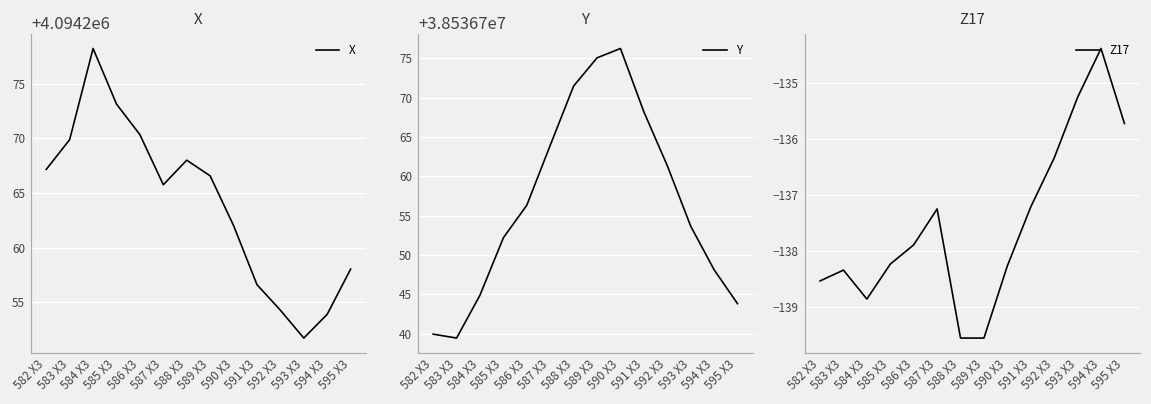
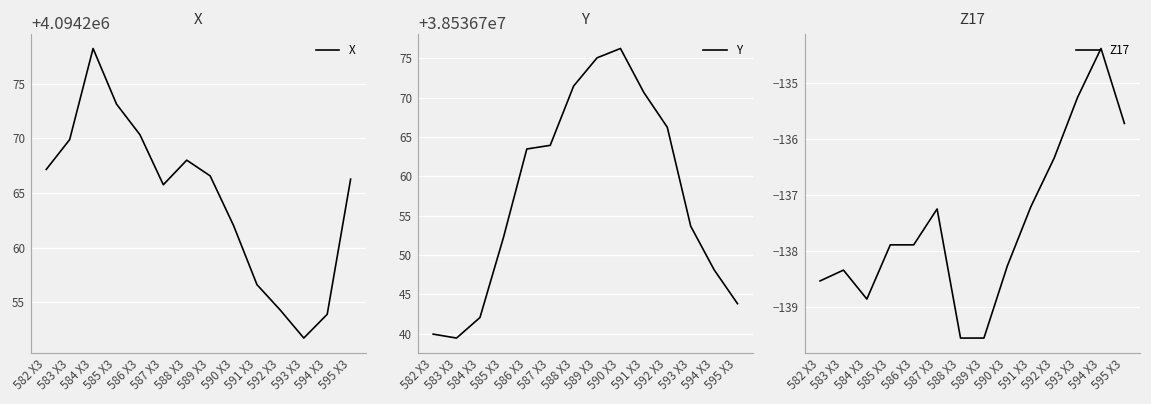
  {
    "X": {
      "582 X3": 4094267,
      "583 X3": 4094270,
      "584 X3": 4094278,
      "585 X3": 4094273,
      "586 X3": 4094270,
      "587 X3": 4094266,
      "588 X3": 4094268,
      "589 X3": 4094267,
      "590 X3": 4094262,
      "591 X3": 4094257,
      "592 X3": 4094254,
      "593 X3": 4094252,
      "594 X3": 4094254,
-     "595 X3": 4094258
+     "595 X3": 4094266
    },
    "Y": {
      "582 X3": 38536740,
      "583 X3": 38536739,
-     "584 X3": 38536745,
+     "584 X3": 38536742,
      "585 X3": 38536752,
-     "586 X3": 38536756,
+     "586 X3": 38536763,
      "587 X3": 38536764,
      "588 X3": 38536771,
      "589 X3": 38536775,
      "590 X3": 38536776,
-     "591 X3": 38536768,
-     "592 X3": 38536761,
+     "591 X3": 38536771,
+     "592 X3": 38536766,
      "593 X3": 38536754,
      "594 X3": 38536748,
      "595 X3": 38536744
    },
    "Z17": {
      "582 X3": -138.5,
      "583 X3": -138.3,
      "584 X3": -138.9,
-     "585 X3": -138.2,
+     "585 X3": -137.9,
      "586 X3": -137.9,
      "587 X3": -137.2,
      "588 X3": -139.5,
      "589 X3": -139.5,
      "590 X3": -138.3,
      "591 X3": -137.2,
      "592 X3": -136.3,
      "593 X3": -135.3,
      "594 X3": -134.4,
      "595 X3": -135.7
    }
  }
